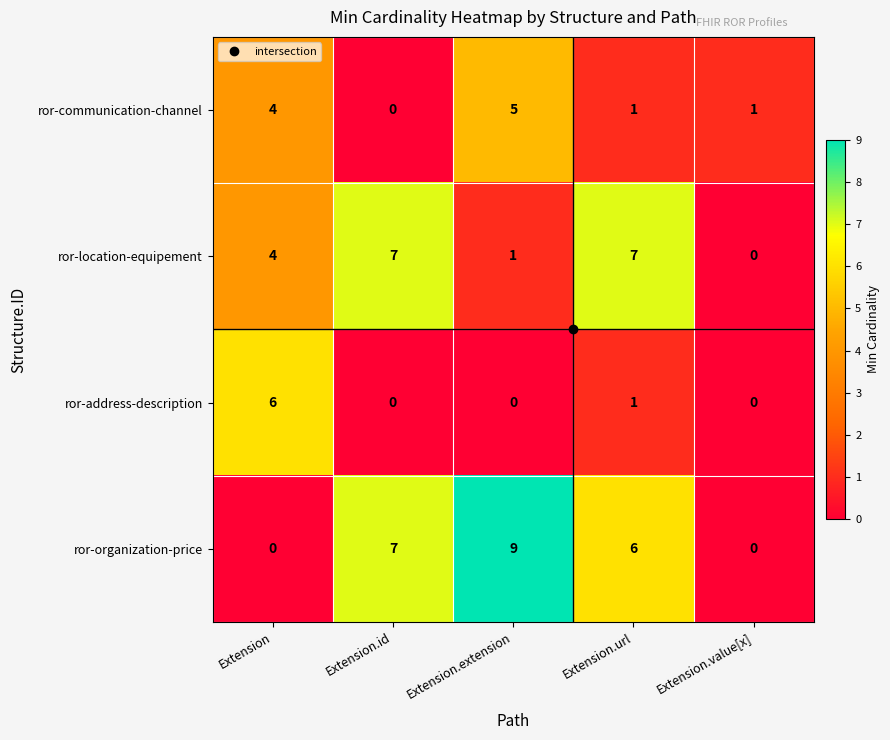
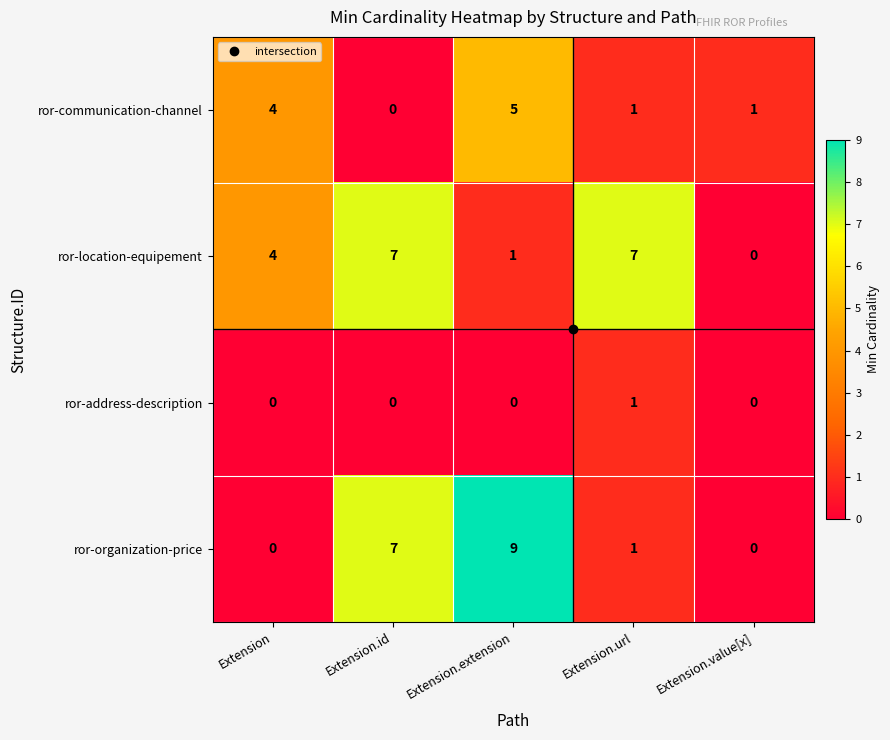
  {
    "ror-communication-channel": {
      "Extension": 4,
      "Extension.id": 0,
      "Extension.extension": 5,
      "Extension.url": 1,
      "Extension.value[x]": 1
    },
    "ror-location-equipement": {
      "Extension": 4,
      "Extension.id": 7,
      "Extension.extension": 1,
      "Extension.url": 7,
      "Extension.value[x]": 0
    },
    "ror-address-description": {
-     "Extension": 6,
+     "Extension": 0,
      "Extension.id": 0,
      "Extension.extension": 0,
      "Extension.url": 1,
      "Extension.value[x]": 0
    },
    "ror-organization-price": {
      "Extension": 0,
      "Extension.id": 7,
      "Extension.extension": 9,
-     "Extension.url": 6,
+     "Extension.url": 1,
      "Extension.value[x]": 0
    }
  }
